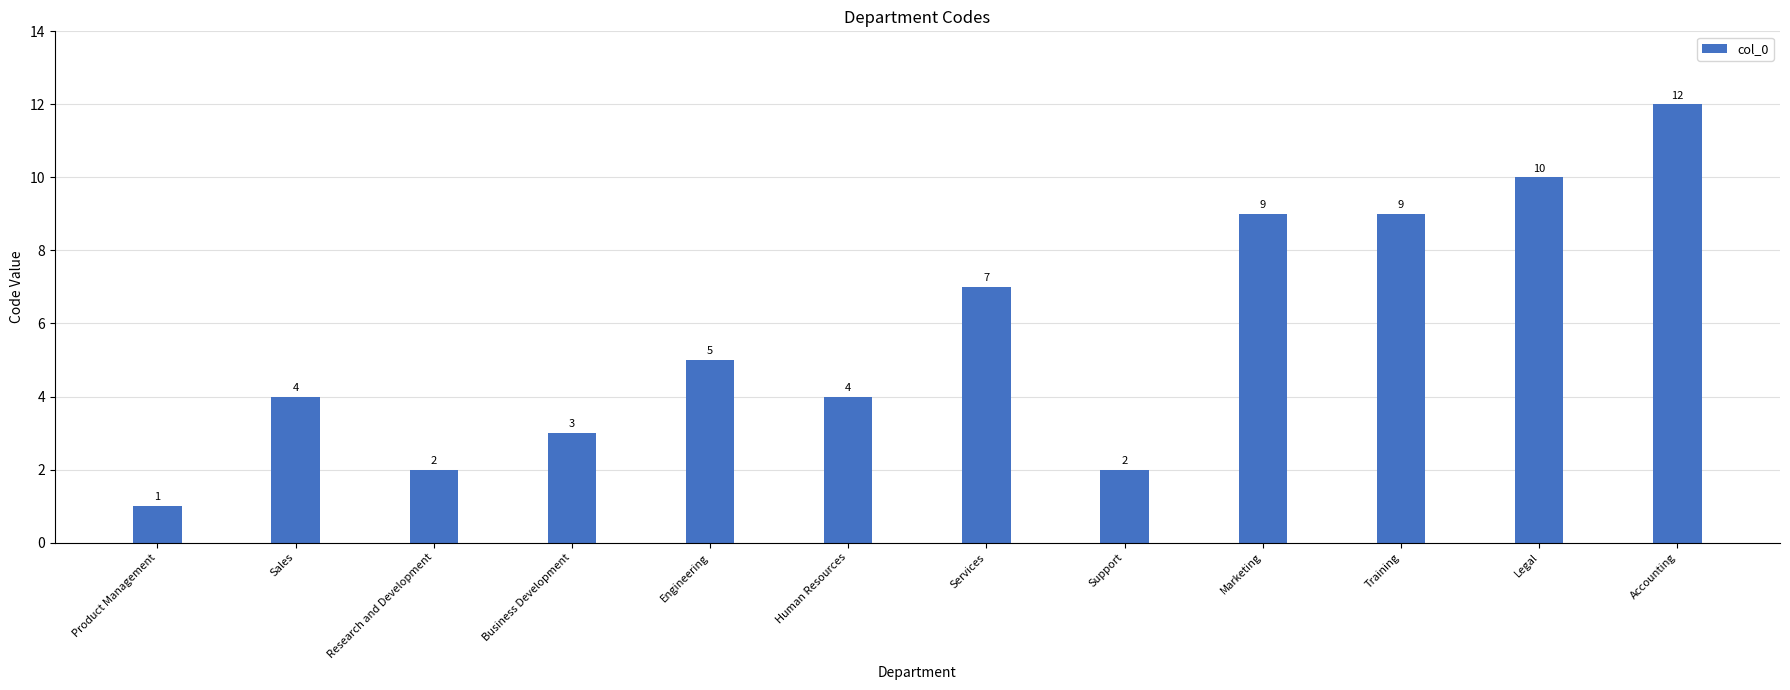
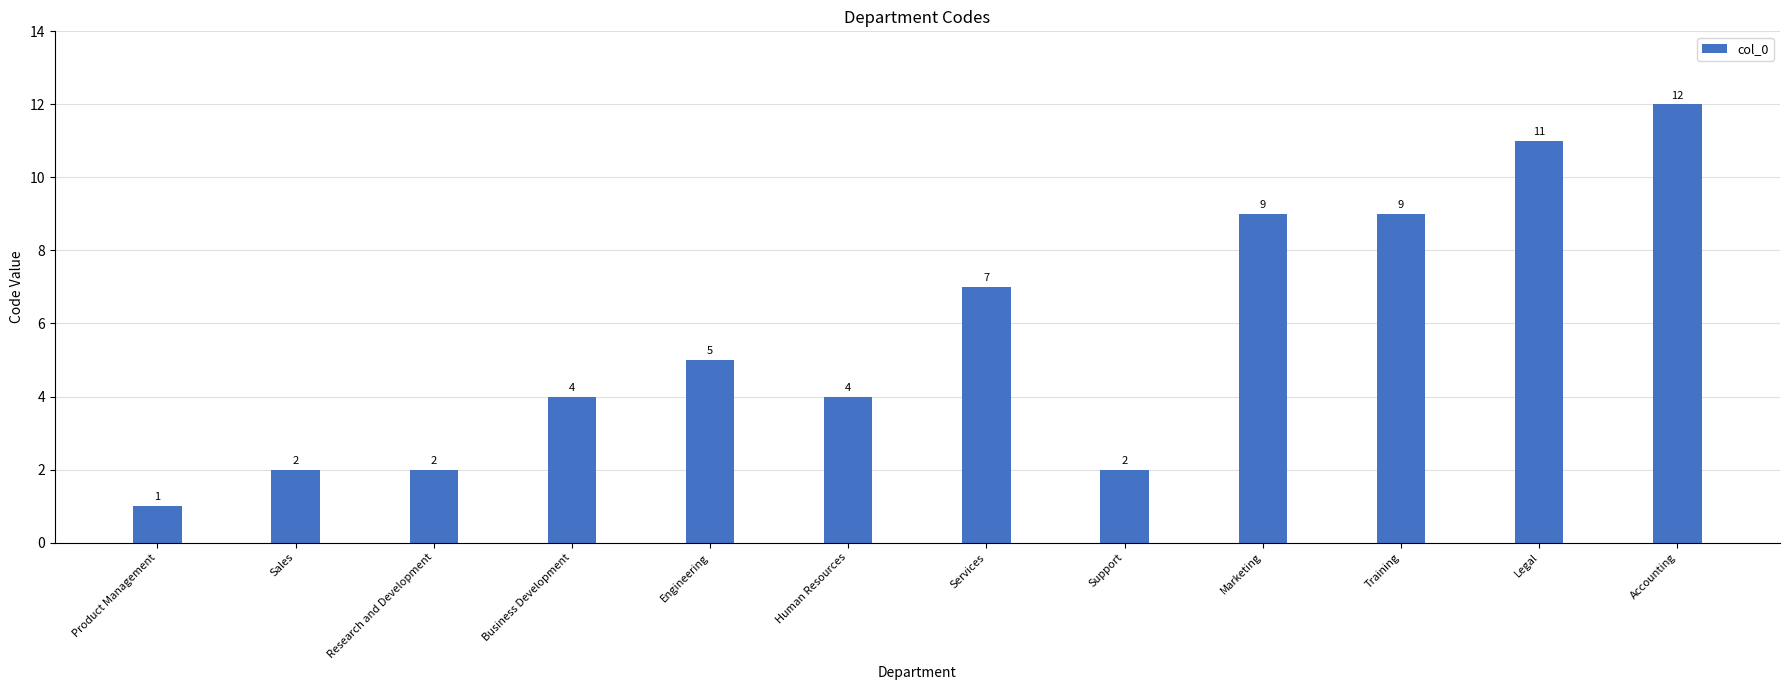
  {
    "Product Management": 1,
-   "Sales": 4,
+   "Sales": 2,
    "Research and Development": 2,
-   "Business Development": 3,
+   "Business Development": 4,
    "Engineering": 5,
    "Human Resources": 4,
    "Services": 7,
    "Support": 2,
    "Marketing": 9,
    "Training": 9,
-   "Legal": 10,
+   "Legal": 11,
    "Accounting": 12
  }
